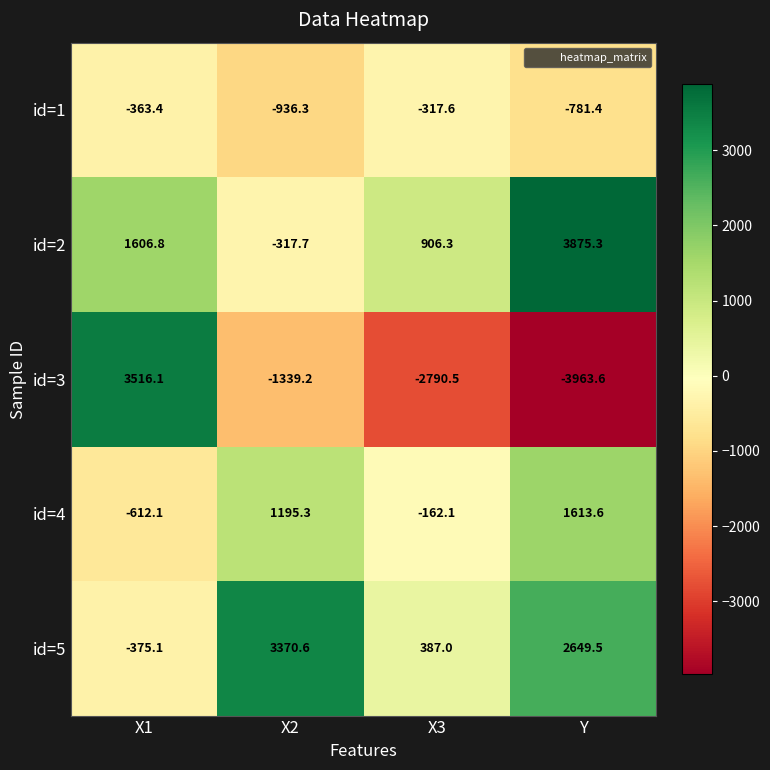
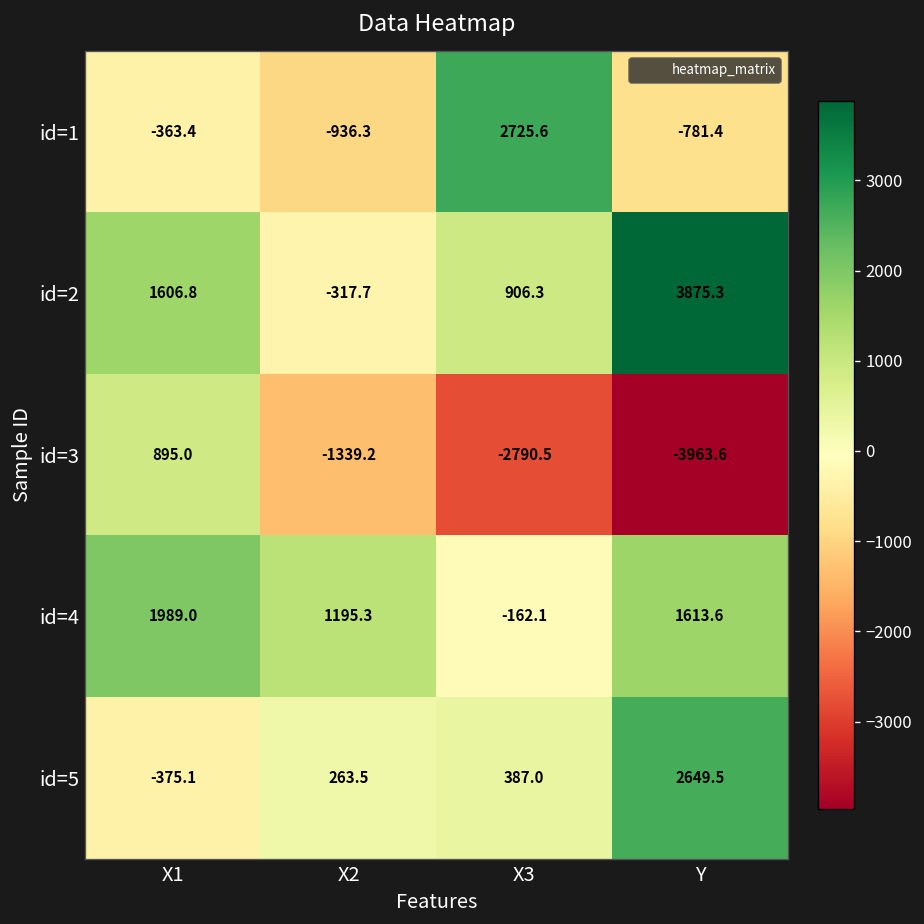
  {
    "id=1": {
      "X1": -363.4,
      "X2": -936.3,
-     "X3": -317.6,
+     "X3": 2725.6,
      "Y": -781.4
    },
    "id=2": {
      "X1": 1606.8,
      "X2": -317.7,
      "X3": 906.3,
      "Y": 3875.3
    },
    "id=3": {
-     "X1": 3516.1,
+     "X1": 895.0,
      "X2": -1339.2,
      "X3": -2790.5,
      "Y": -3963.6
    },
    "id=4": {
-     "X1": -612.1,
+     "X1": 1989.0,
      "X2": 1195.3,
      "X3": -162.1,
      "Y": 1613.6
    },
    "id=5": {
      "X1": -375.1,
-     "X2": 3370.6,
+     "X2": 263.5,
      "X3": 387.0,
      "Y": 2649.5
    }
  }
